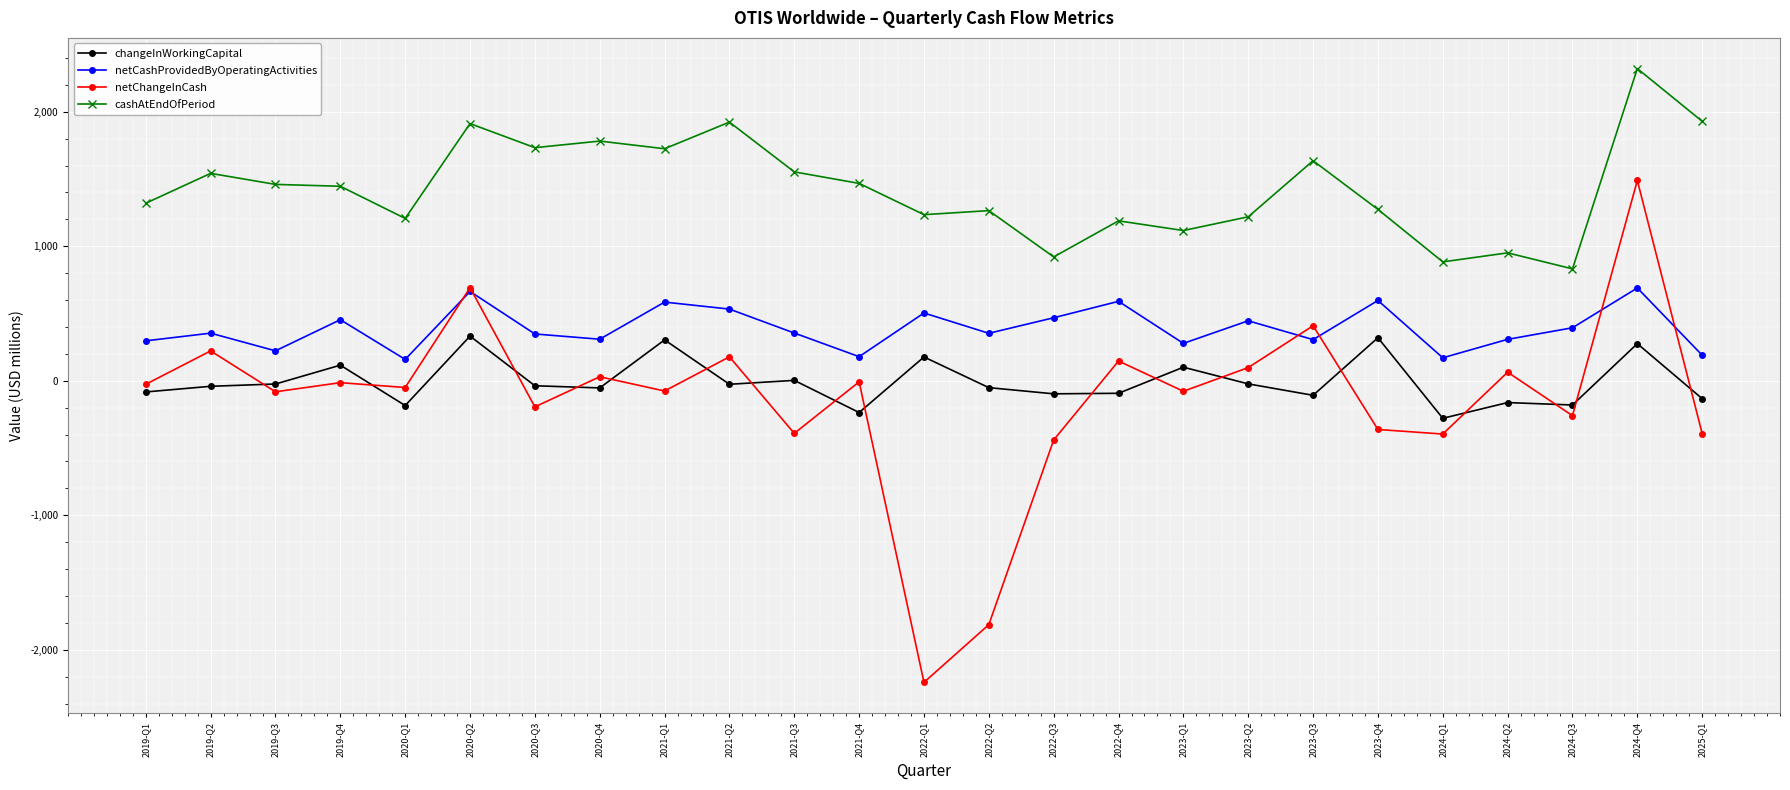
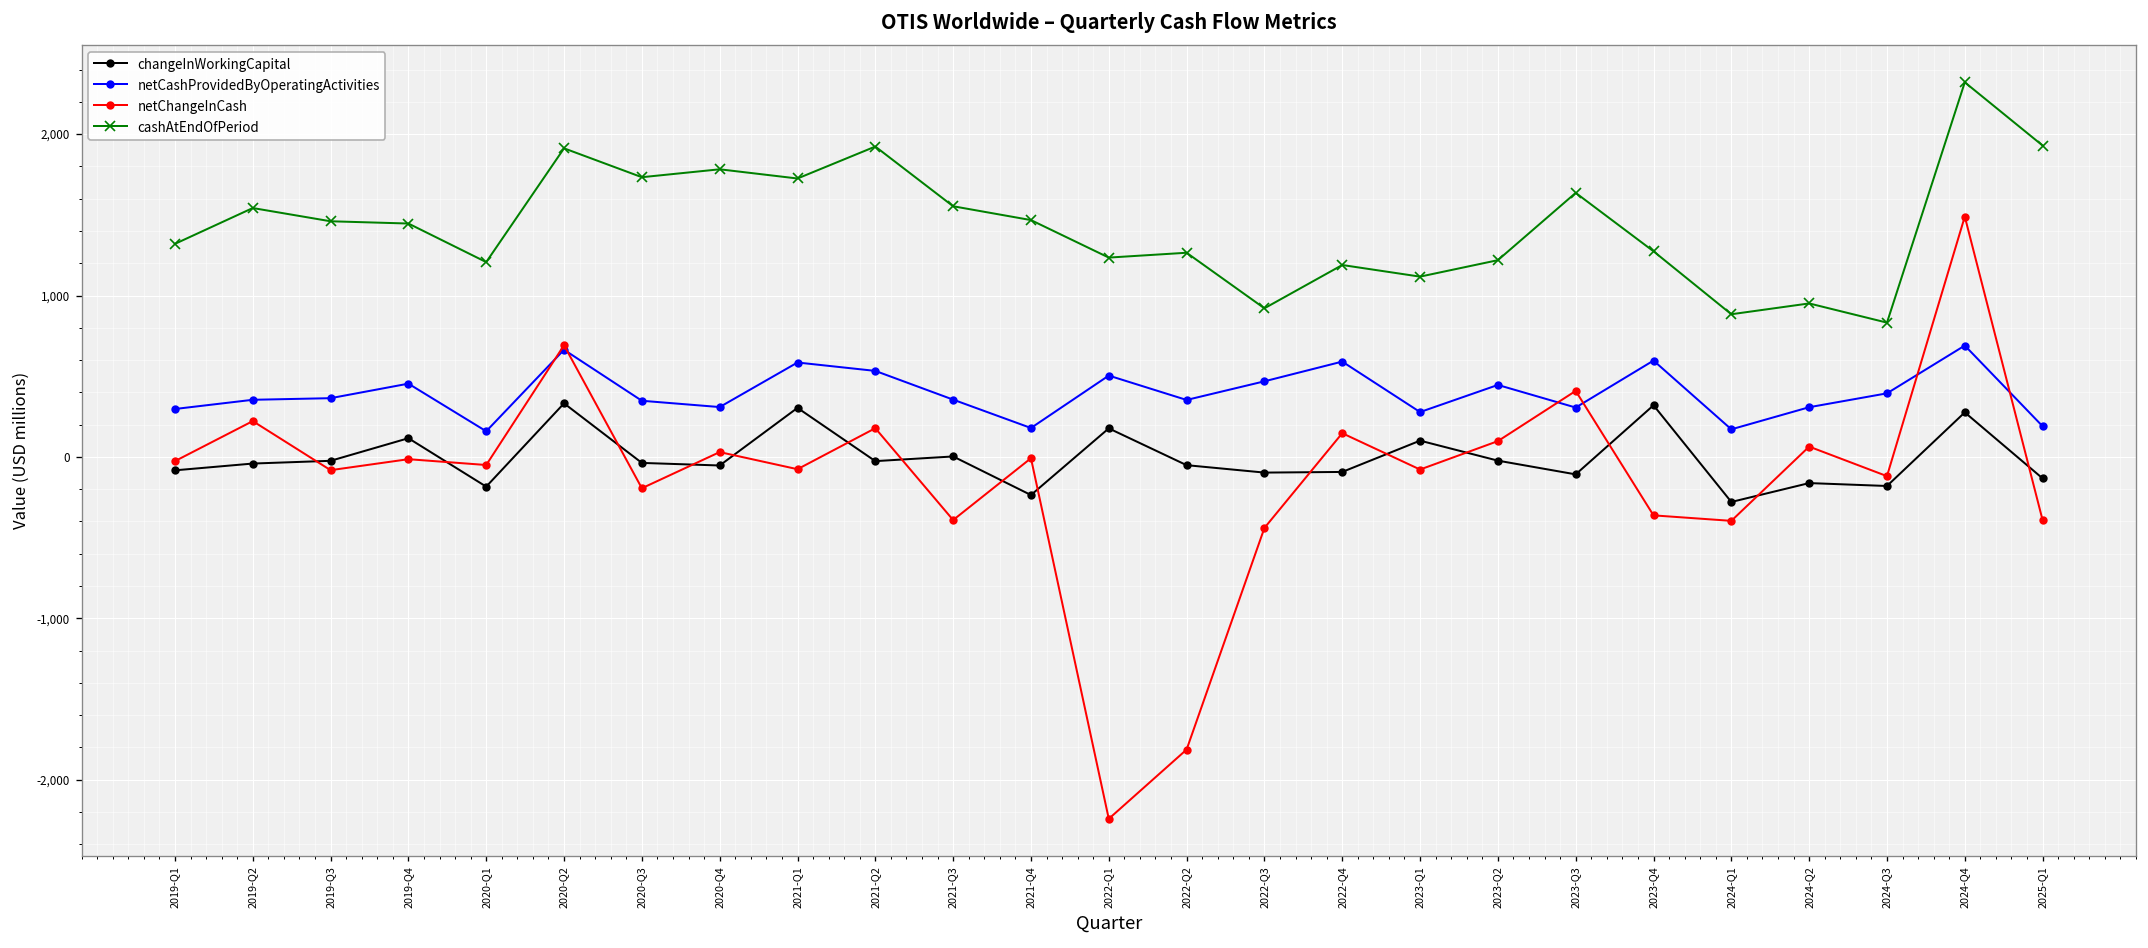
  {
    "changeInWorkingCapital": {
      "2019-Q1": "-80",
      "2019-Q2": "-40",
      "2019-Q3": "-20",
      "2019-Q4": "120",
      "2020-Q1": "-180",
      "2020-Q2": "330",
      "2020-Q3": "-40",
      "2020-Q4": "-50",
      "2021-Q1": "300",
      "2021-Q2": "-30",
      "2021-Q3": "0",
      "2021-Q4": "-240",
      "2022-Q1": "180",
      "2022-Q2": "-50",
      "2022-Q3": "-100",
      "2022-Q4": "-90",
      "2023-Q1": "100",
      "2023-Q2": "-20",
      "2023-Q3": "-110",
      "2023-Q4": "320",
      "2024-Q1": "-280",
      "2024-Q2": "-160",
      "2024-Q3": "-180",
      "2024-Q4": "280",
      "2025-Q1": "-130"
    },
    "netCashProvidedByOperatingActivities": {
      "2019-Q1": "300",
      "2019-Q2": "350",
-     "2019-Q3": "220",
+     "2019-Q3": "360",
      "2019-Q4": "450",
      "2020-Q1": "160",
      "2020-Q2": "660",
      "2020-Q3": "350",
      "2020-Q4": "310",
      "2021-Q1": "590",
      "2021-Q2": "530",
      "2021-Q3": "360",
      "2021-Q4": "180",
      "2022-Q1": "500",
      "2022-Q2": "350",
      "2022-Q3": "470",
      "2022-Q4": "590",
      "2023-Q1": "280",
      "2023-Q2": "450",
      "2023-Q3": "310",
      "2023-Q4": "600",
      "2024-Q1": "170",
      "2024-Q2": "310",
      "2024-Q3": "390",
      "2024-Q4": "690",
      "2025-Q1": "190"
    },
    "netChangeInCash": {
      "2019-Q1": "-30",
      "2019-Q2": "220",
      "2019-Q3": "-80",
      "2019-Q4": "-10",
      "2020-Q1": "-50",
      "2020-Q2": "690",
      "2020-Q3": "-190",
      "2020-Q4": "30",
      "2021-Q1": "-80",
      "2021-Q2": "180",
      "2021-Q3": "-390",
      "2021-Q4": "-10",
      "2022-Q1": "-2,240",
      "2022-Q2": "-1,810",
      "2022-Q3": "-440",
      "2022-Q4": "150",
      "2023-Q1": "-80",
      "2023-Q2": "100",
      "2023-Q3": "410",
      "2023-Q4": "-360",
      "2024-Q1": "-400",
      "2024-Q2": "60",
-     "2024-Q3": "-260",
+     "2024-Q3": "-120",
      "2024-Q4": "1,490",
      "2025-Q1": "-390"
    },
    "cashAtEndOfPeriod": {
      "2019-Q1": "1,320",
      "2019-Q2": "1,540",
      "2019-Q3": "1,460",
      "2019-Q4": "1,450",
      "2020-Q1": "1,210",
      "2020-Q2": "1,910",
      "2020-Q3": "1,730",
      "2020-Q4": "1,780",
      "2021-Q1": "1,730",
      "2021-Q2": "1,920",
      "2021-Q3": "1,550",
      "2021-Q4": "1,470",
      "2022-Q1": "1,240",
      "2022-Q2": "1,270",
      "2022-Q3": "920",
      "2022-Q4": "1,190",
      "2023-Q1": "1,120",
      "2023-Q2": "1,220",
      "2023-Q3": "1,640",
      "2023-Q4": "1,270",
      "2024-Q1": "880",
      "2024-Q2": "950",
      "2024-Q3": "830",
      "2024-Q4": "2,320",
      "2025-Q1": "1,930"
    }
  }
